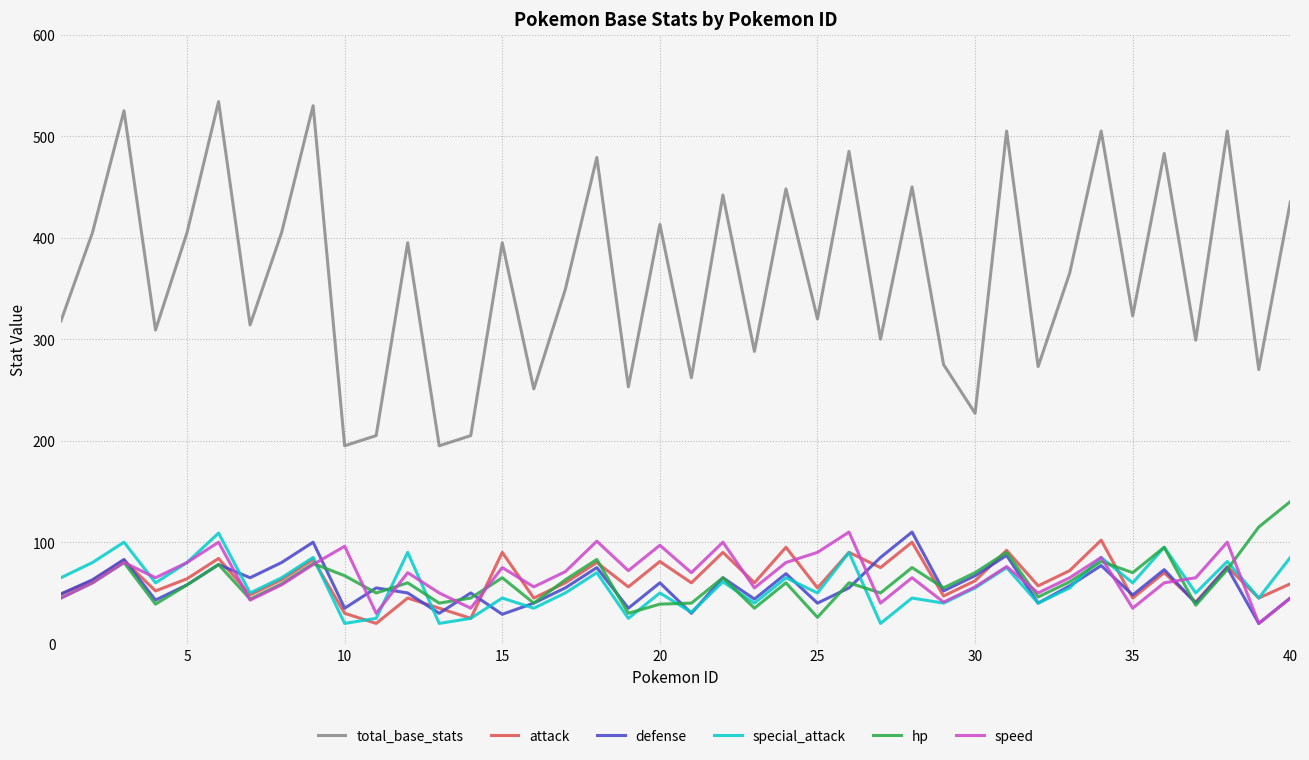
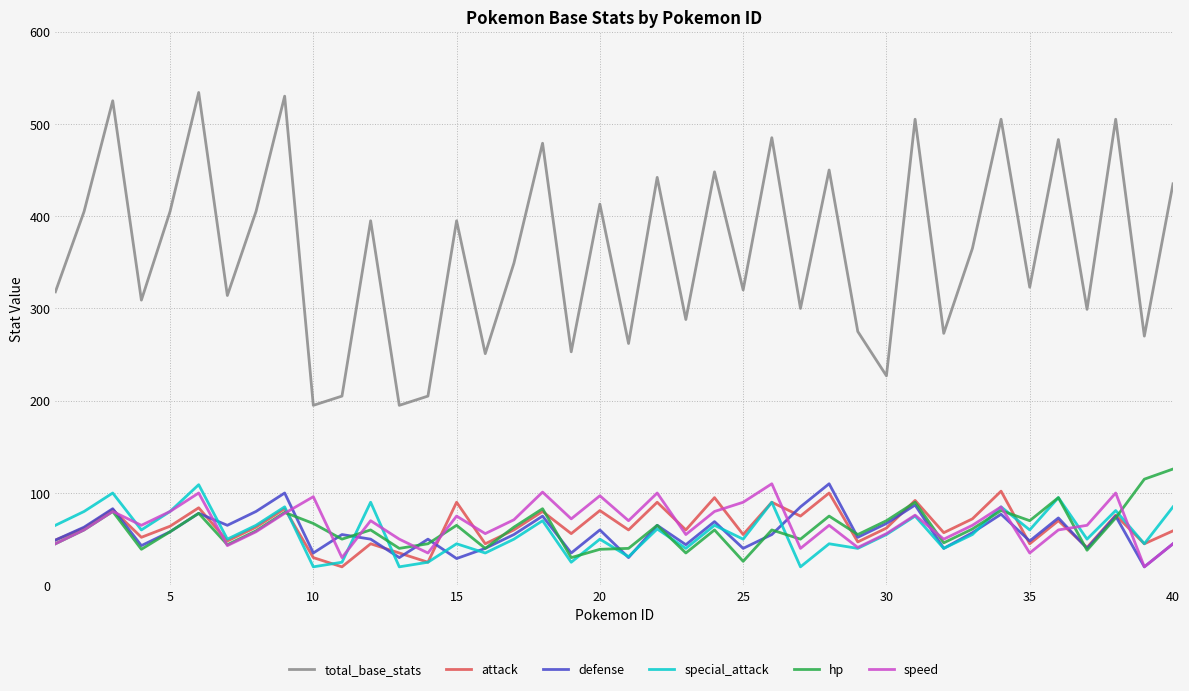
  {
    "total_base_stats": {
      "5": 410,
      "10": 200,
      "15": 400,
      "20": 410,
      "25": 320,
      "30": 230,
      "35": 320,
      "40": 440
    },
    "attack": {
      "5": 60,
      "10": 30,
      "15": 90,
      "20": 80,
      "25": 60,
      "30": 60,
      "35": 50,
      "40": 60
    },
    "defense": {
      "10": 40,
      "15": 30,
      "20": 60,
      "25": 40,
      "30": 70,
      "35": 50
    },
    "special_attack": {
      "10": 20,
      "15": 50,
      "20": 50,
      "25": 50,
      "35": 60,
      "40": 90
    },
    "hp": {
      "10": 70,
      "15": 70,
      "20": 40,
      "25": 30,
      "30": 70,
      "35": 70,
-     "40": 140
+     "40": 130
    },
    "speed": {
      "10": 100,
      "15": 80,
      "20": 100,
      "25": 90,
      "35": 40
    }
  }
